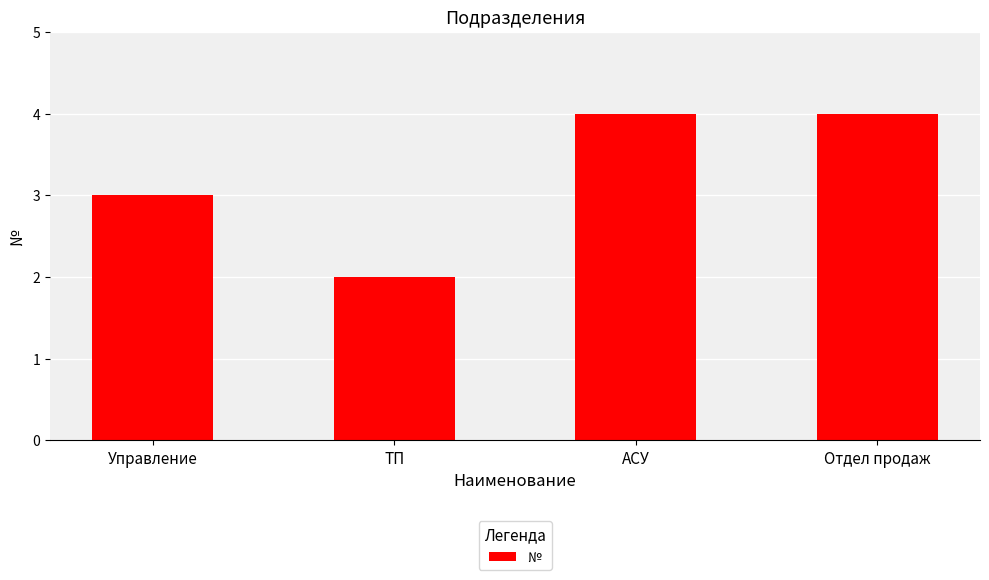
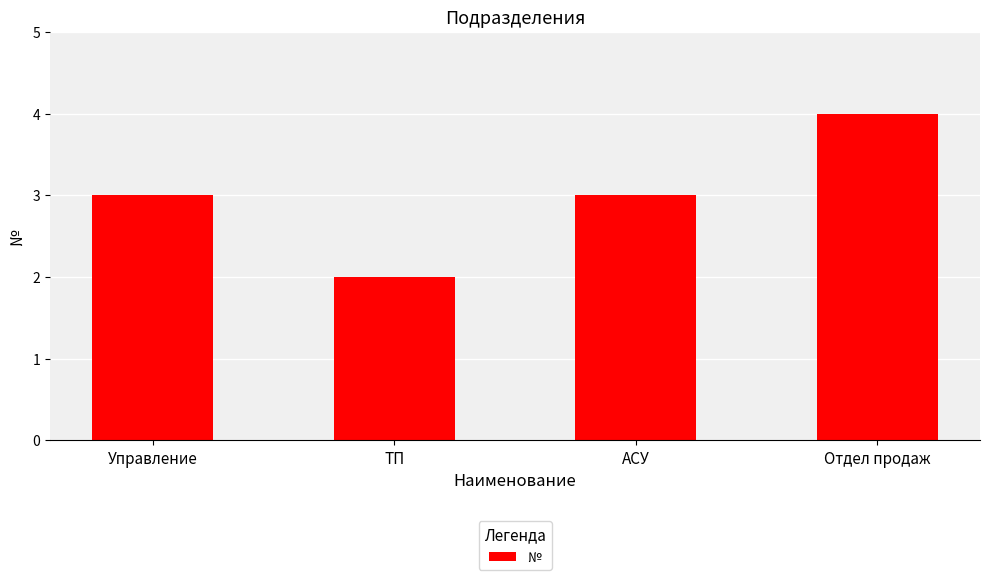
  {
    "Управление": 3,
    "ТП": 2,
-   "АСУ": 4,
+   "АСУ": 3,
    "Отдел продаж": 4
  }
